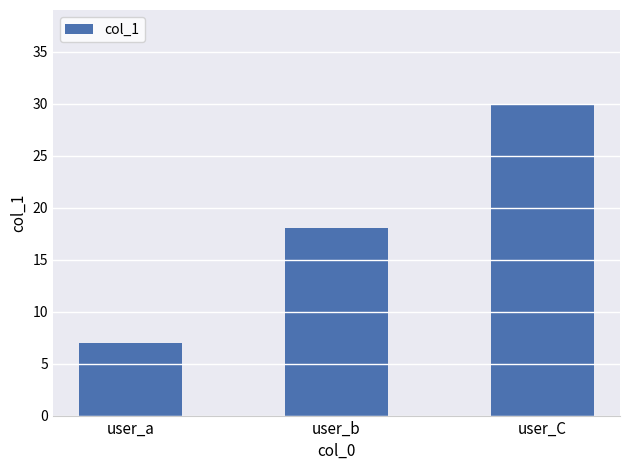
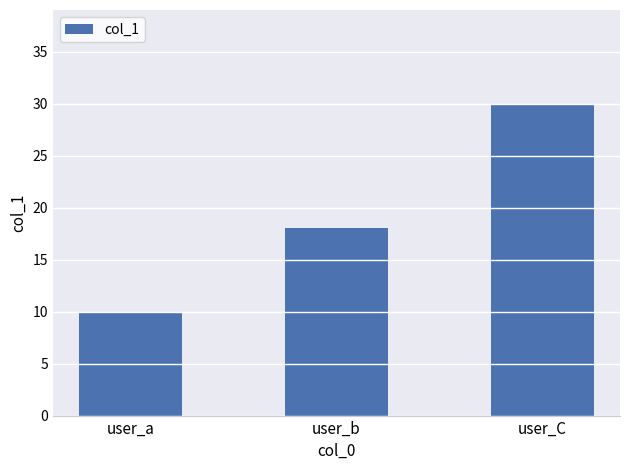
  {
-   "user_a": 7,
+   "user_a": 10,
    "user_b": 18,
    "user_C": 30
  }
